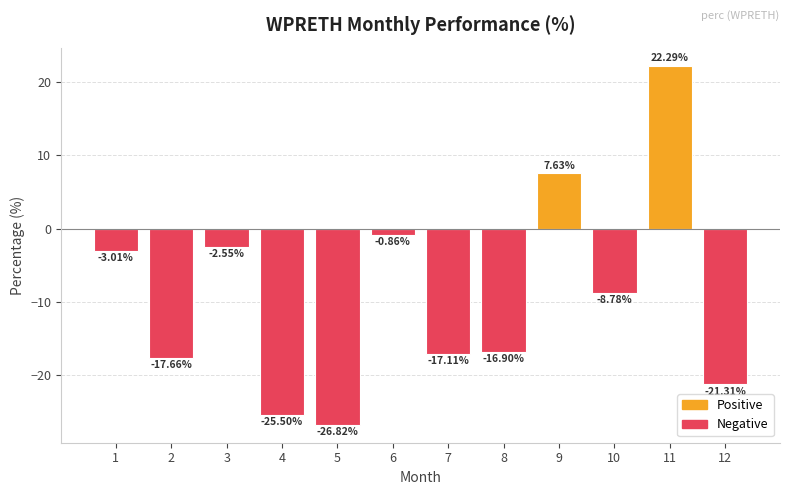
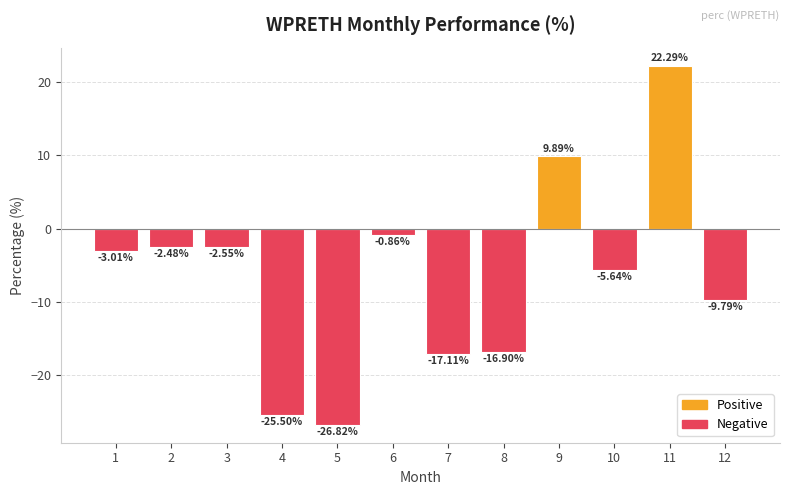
  {
    "1": "-3.01%",
-   "2": "-17.66%",
+   "2": "-2.48%",
    "3": "-2.55%",
    "4": "-25.50%",
    "5": "-26.82%",
    "6": "-0.86%",
    "7": "-17.11%",
    "8": "-16.90%",
-   "9": "7.63%",
-   "10": "-8.78%",
+   "9": "9.89%",
+   "10": "-5.64%",
    "11": "22.29%",
-   "12": "-21"
+   "12": "-10"
  }
